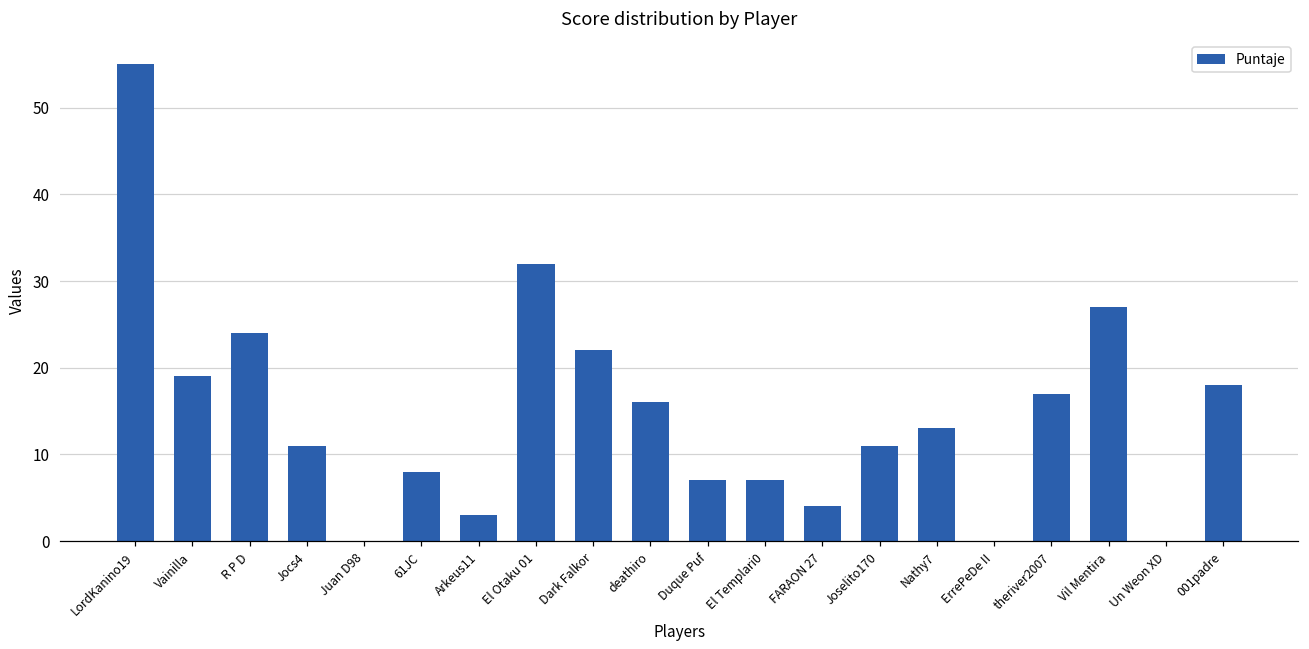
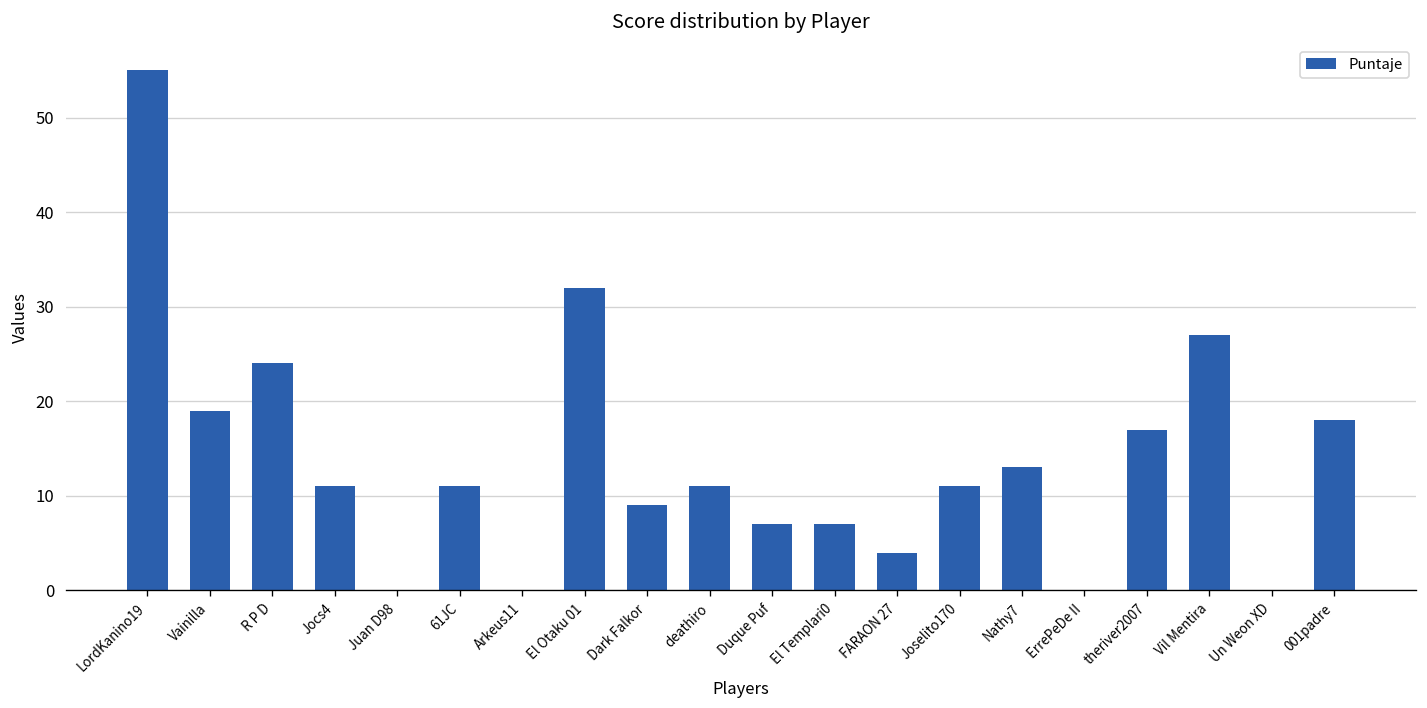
  {
    "LordKanino19": 55,
    "Vainilla": 19,
    "R P D": 24,
    "Jocs4": 11,
    "Juan D98": 0,
-   "61JC": 8,
-   "Arkeus11": 3,
+   "61JC": 11,
+   "Arkeus11": 0,
    "El Otaku 01": 32,
-   "Dark Falkor": 22,
-   "deathiro": 16,
+   "Dark Falkor": 9,
+   "deathiro": 11,
    "Duque Puf": 7,
    "El Templari0": 7,
    "FARAON 27": 4,
    "Joselito170": 11,
    "Nathy7": 13,
    "ErrePeDe II": 0,
    "theriver2007": 17,
    "Vil Mentira": 27,
    "Un Weon XD": 0,
    "001padre": 18
  }
